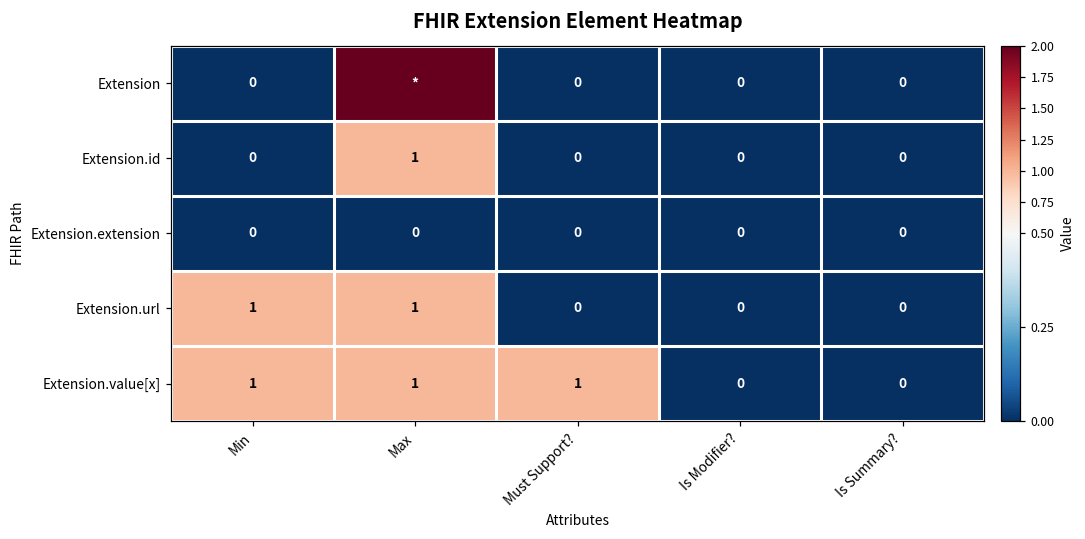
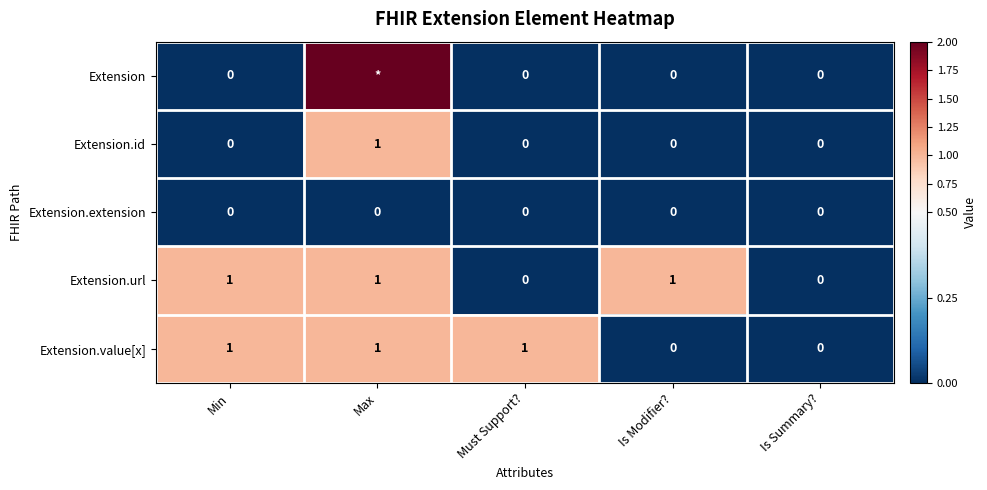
  {
    "Extension": {
      "Min": 0,
      "Must Support?": 0,
      "Is Modifier?": 0,
      "Is Summary?": 0
    },
    "Extension.id": {
      "Min": 0,
      "Max": 1,
      "Must Support?": 0,
      "Is Modifier?": 0,
      "Is Summary?": 0
    },
    "Extension.extension": {
      "Min": 0,
      "Max": 0,
      "Must Support?": 0,
      "Is Modifier?": 0,
      "Is Summary?": 0
    },
    "Extension.url": {
      "Min": 1,
      "Max": 1,
      "Must Support?": 0,
-     "Is Modifier?": 0,
+     "Is Modifier?": 1,
      "Is Summary?": 0
    },
    "Extension.value[x]": {
      "Min": 1,
      "Max": 1,
      "Must Support?": 1,
      "Is Modifier?": 0,
      "Is Summary?": 0
    }
  }
